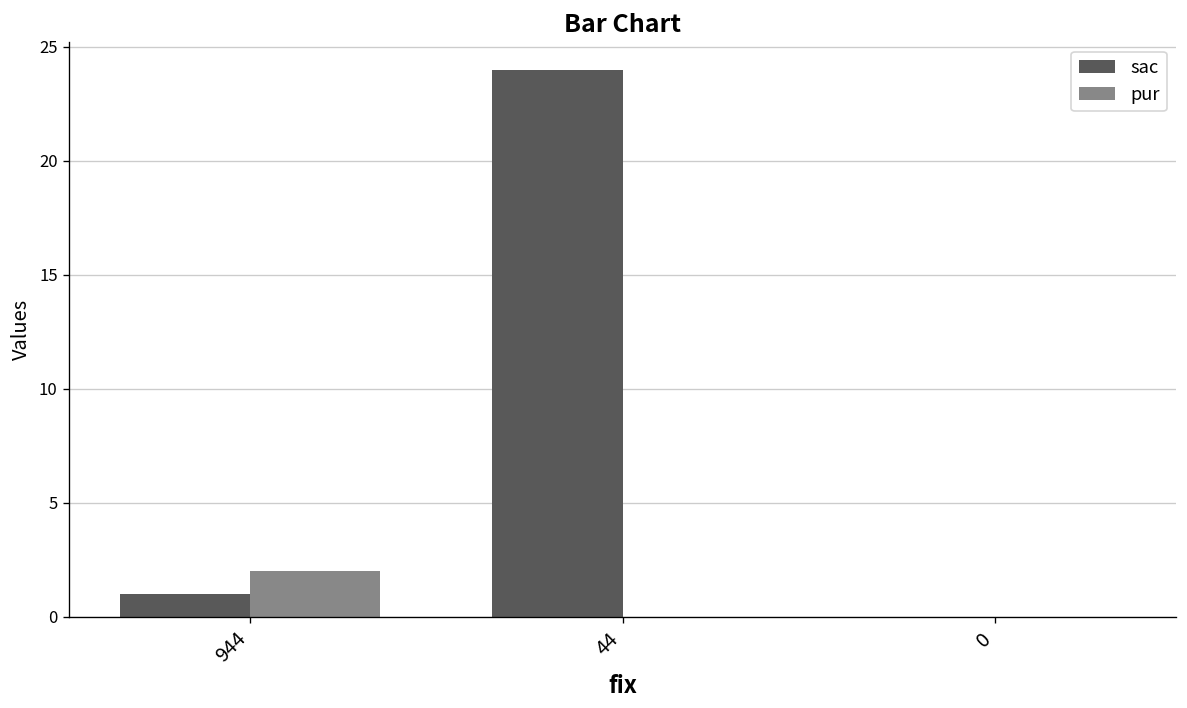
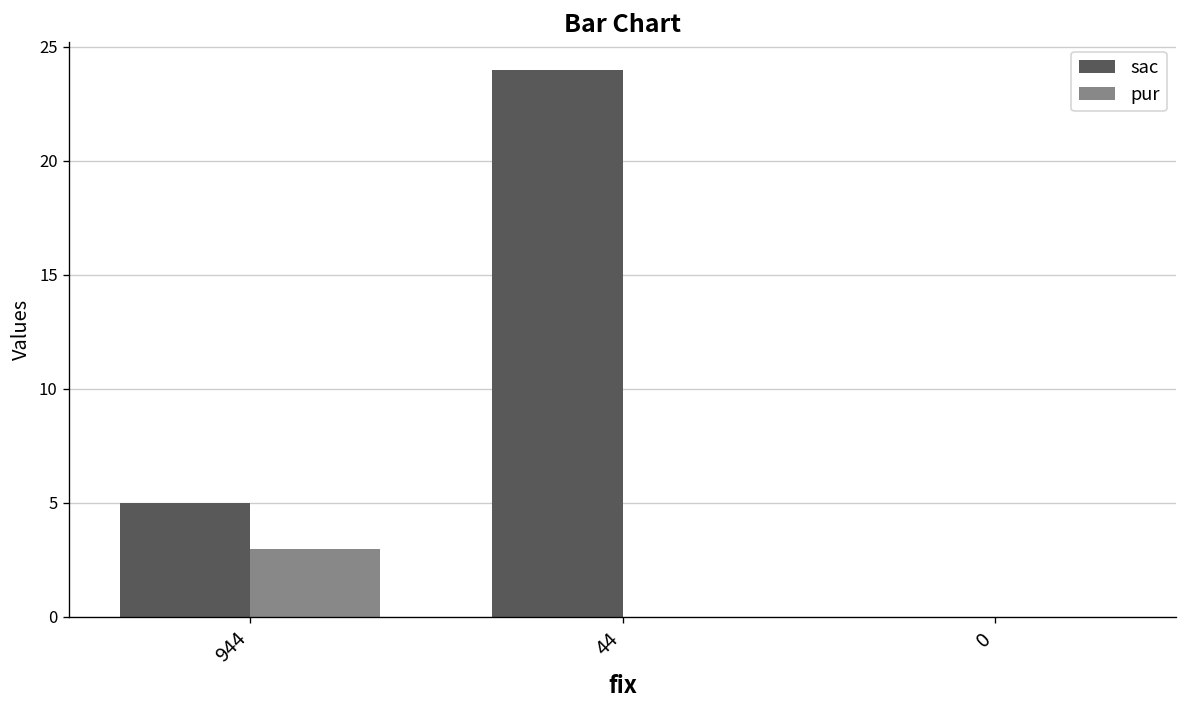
  {
    "sac": {
-     "944": 1,
+     "944": 5,
      "44": 24,
      "0": 0
    },
    "pur": {
-     "944": 2,
+     "944": 3,
      "44": 0,
      "0": 0
    }
  }
